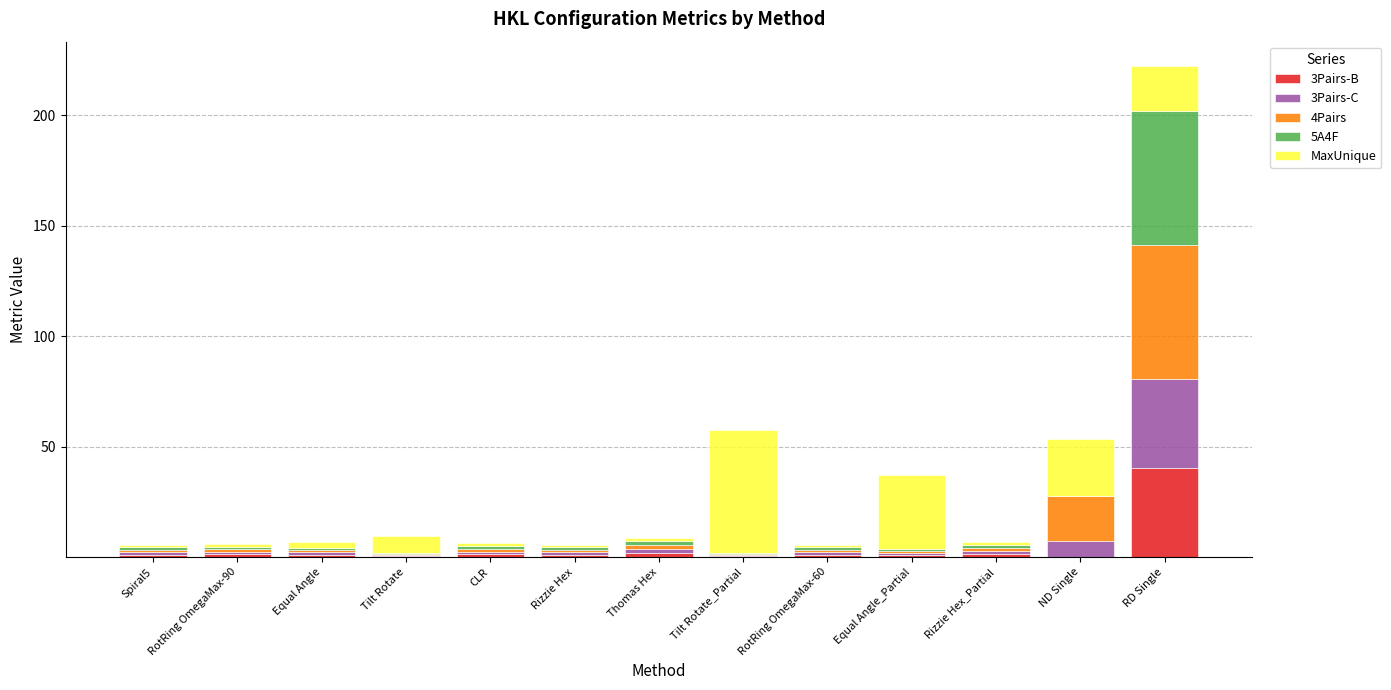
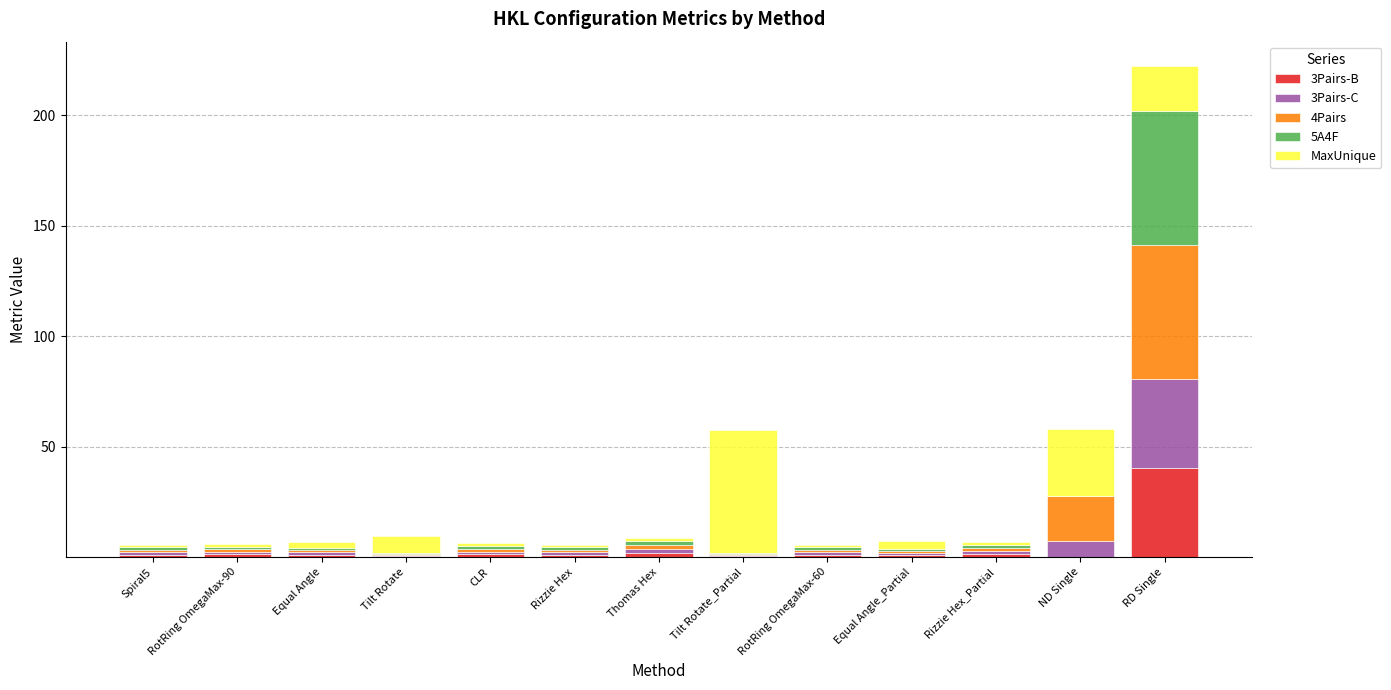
  {
    "3Pairs-B": {
      "RotRing OmegaMax-90": 1,
      "CLR": 1,
      "Thomas Hex": 2,
      "RotRing OmegaMax-60": 1,
      "Rizzie Hex_Partial": 1,
      "RD Single": 40
    },
    "3Pairs-C": {
      "RotRing OmegaMax-90": 1,
      "CLR": 1,
      "Thomas Hex": 2,
      "RotRing OmegaMax-60": 1,
      "Rizzie Hex_Partial": 1,
      "ND Single": 7,
      "RD Single": 40
    },
    "4Pairs": {
      "CLR": 1,
      "Rizzie Hex": 1,
      "Thomas Hex": 2,
      "RotRing OmegaMax-60": 1,
      "Rizzie Hex_Partial": 1,
      "ND Single": 20,
      "RD Single": 61
    },
    "5A4F": {
      "CLR": 1,
      "Rizzie Hex": 1,
      "Thomas Hex": 2,
      "RotRing OmegaMax-60": 1,
      "Rizzie Hex_Partial": 1,
      "RD Single": 61
    },
    "MaxUnique": {
      "Equal Angle": 3,
      "Tilt Rotate": 8,
      "CLR": 1,
      "Thomas Hex": 1,
      "Tilt Rotate_Partial": 56,
-     "Equal Angle_Partial": 33,
-     "ND Single": 26,
+     "Equal Angle_Partial": 3,
+     "ND Single": 30,
      "RD Single": 20
    }
  }
